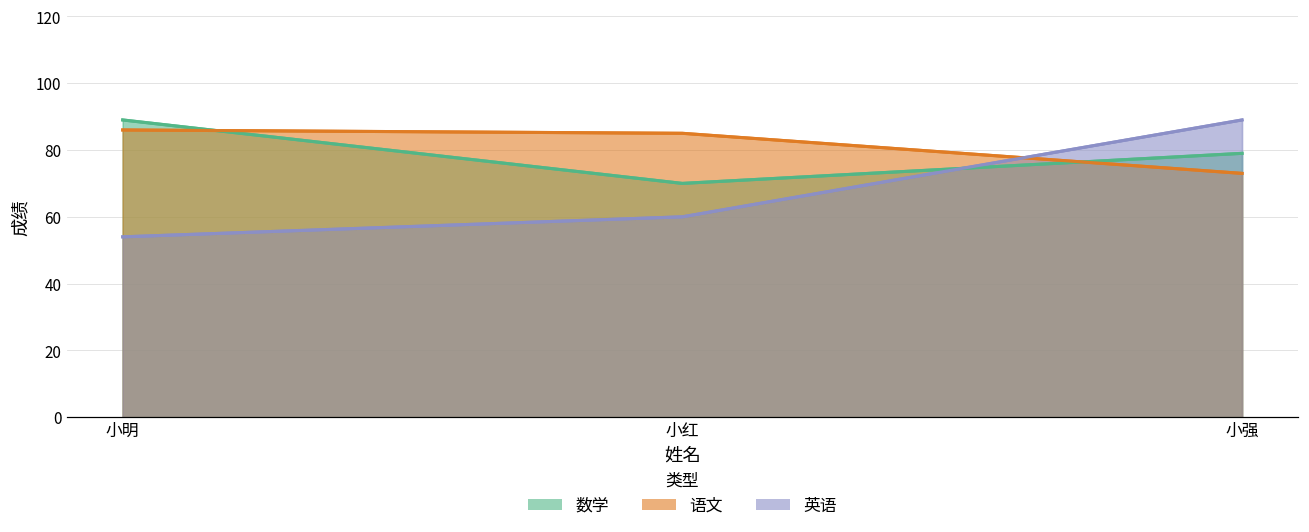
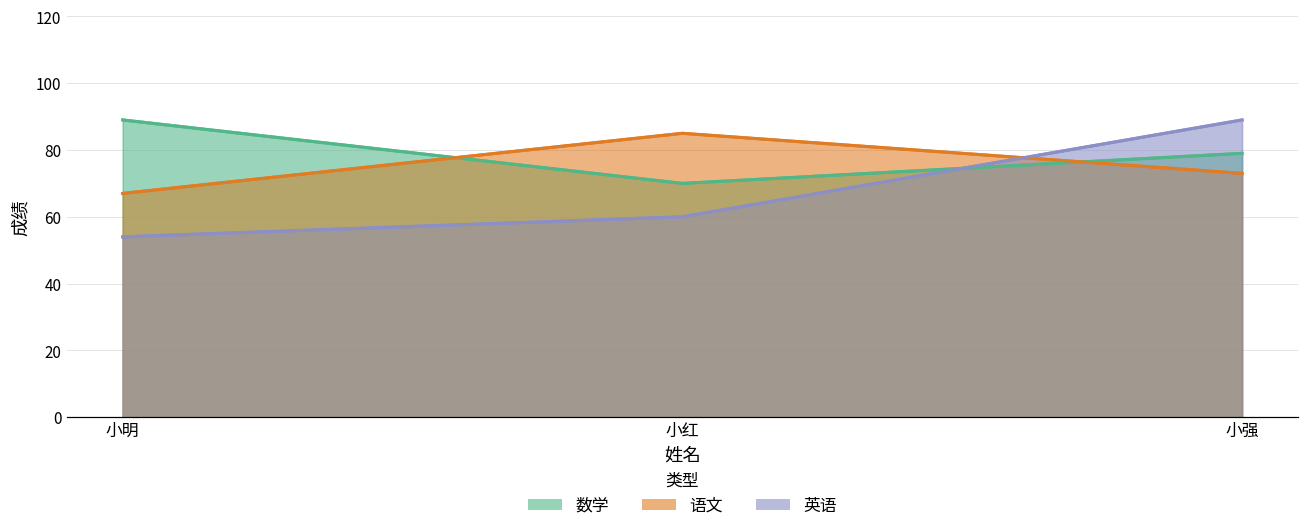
  {
    "语文": {
-     "小明": 86,
+     "小明": 67,
      "小红": 85,
      "小强": 73
    }
  }
